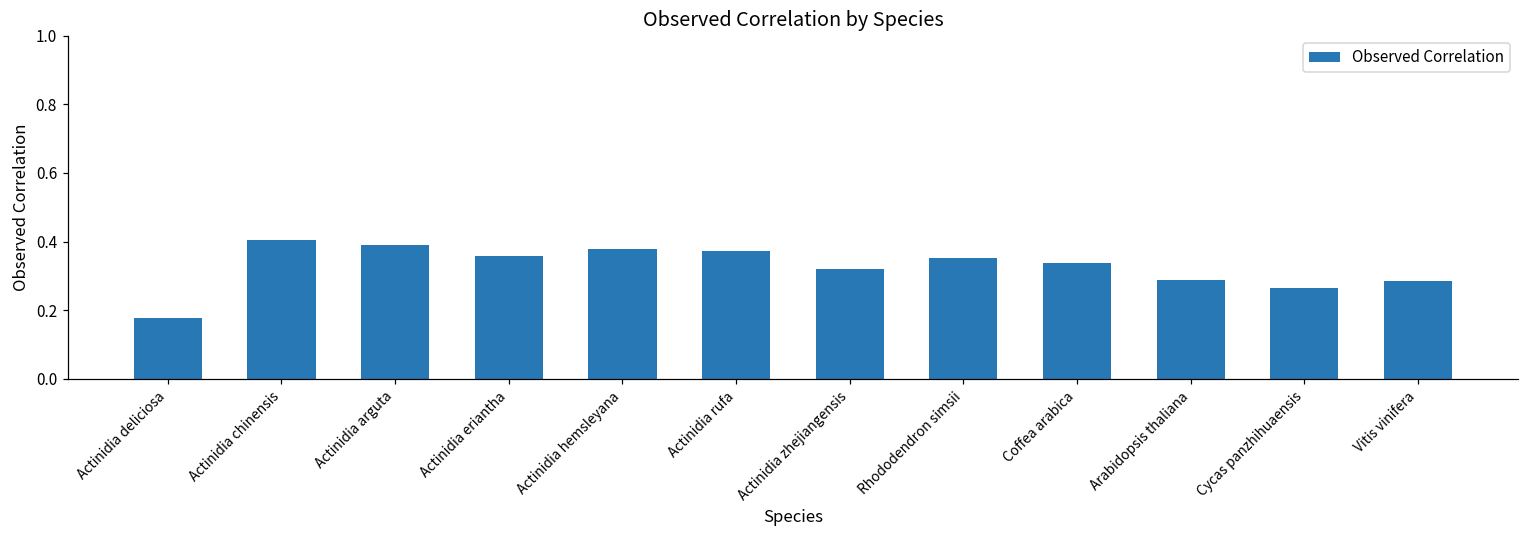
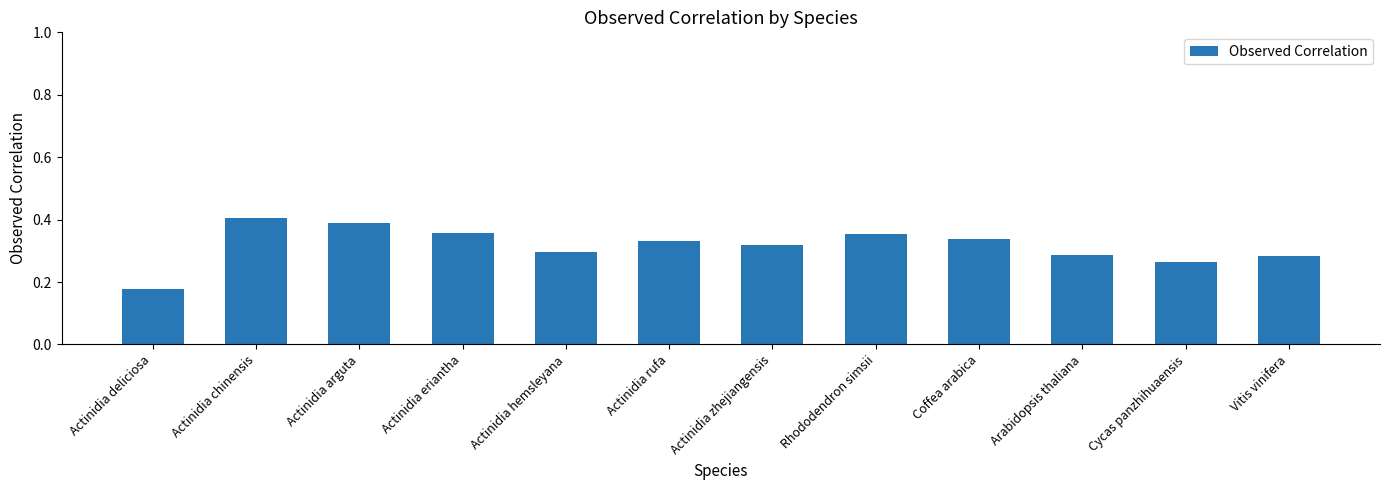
  {
    "Actinidia deliciosa": 0.18,
    "Actinidia chinensis": 0.41,
    "Actinidia arguta": 0.39,
    "Actinidia eriantha": 0.36,
-   "Actinidia hemsleyana": 0.38,
-   "Actinidia rufa": 0.37,
+   "Actinidia hemsleyana": 0.30,
+   "Actinidia rufa": 0.33,
    "Actinidia zhejiangensis": 0.32,
    "Rhododendron simsii": 0.35,
    "Coffea arabica": 0.34,
    "Arabidopsis thaliana": 0.29,
    "Cycas panzhihuaensis": 0.27,
    "Vitis vinifera": 0.28
  }
